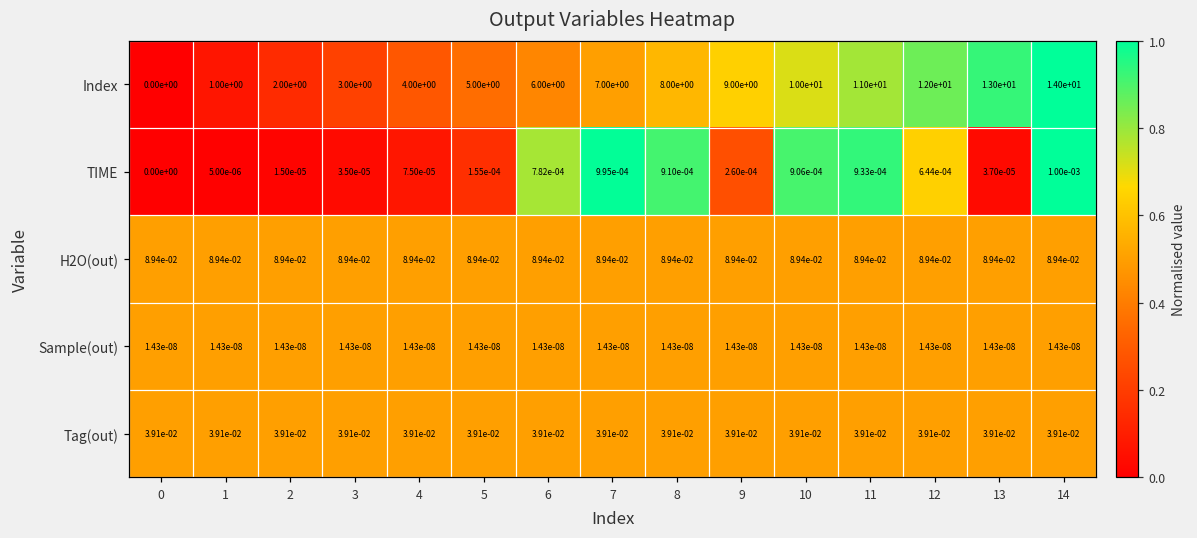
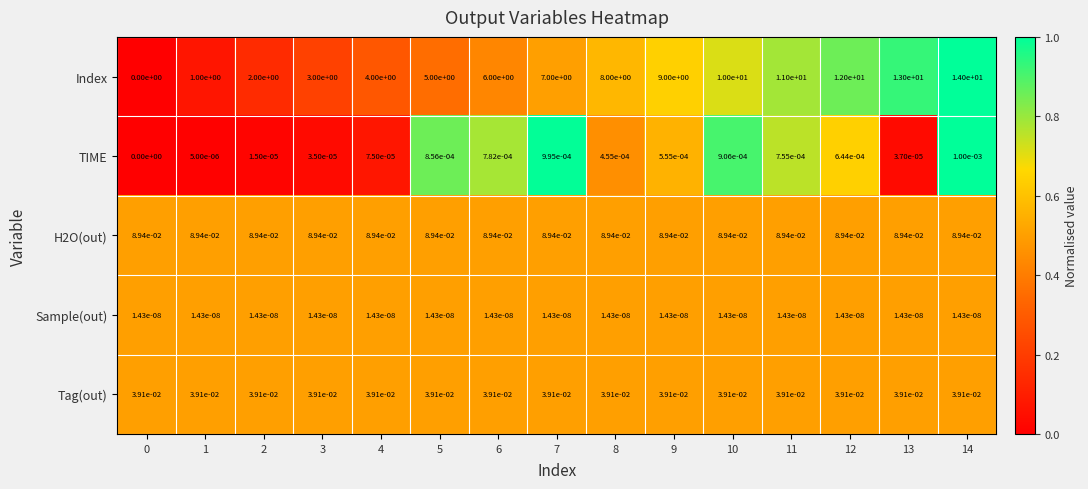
  {
    "Index": {
      "0": "0.00e+00",
      "1": "1.00e+00",
      "2": "2.00e+00",
      "3": "3.00e+00",
      "4": "4.00e+00",
      "5": "5.00e+00",
      "6": "6.00e+00",
      "7": "7.00e+00",
      "8": "8.00e+00",
      "9": "9.00e+00",
      "10": "1.00e+01",
      "11": "1.10e+01",
      "12": "1.20e+01",
      "13": "1.30e+01",
      "14": "1.40e+01"
    },
    "TIME": {
      "0": "0.00e+00",
      "1": "5.00e-06",
      "2": "1.50e-05",
      "3": "3.50e-05",
      "4": "7.50e-05",
-     "5": "1.55e-04",
+     "5": "8.56e-04",
      "6": "7.82e-04",
      "7": "9.95e-04",
-     "8": "9.10e-04",
-     "9": "2.60e-04",
+     "8": "4.55e-04",
+     "9": "5.55e-04",
      "10": "9.06e-04",
-     "11": "9.33e-04",
+     "11": "7.55e-04",
      "12": "6.44e-04",
      "13": "3.70e-05",
      "14": "1.00e-03"
    },
    "H2O(out)": {
      "0": "8.94e-02",
      "1": "8.94e-02",
      "2": "8.94e-02",
      "3": "8.94e-02",
      "4": "8.94e-02",
      "5": "8.94e-02",
      "6": "8.94e-02",
      "7": "8.94e-02",
      "8": "8.94e-02",
      "9": "8.94e-02",
      "10": "8.94e-02",
      "11": "8.94e-02",
      "12": "8.94e-02",
      "13": "8.94e-02",
      "14": "8.94e-02"
    },
    "Sample(out)": {
      "0": "1.43e-08",
      "1": "1.43e-08",
      "2": "1.43e-08",
      "3": "1.43e-08",
      "4": "1.43e-08",
      "5": "1.43e-08",
      "6": "1.43e-08",
      "7": "1.43e-08",
      "8": "1.43e-08",
      "9": "1.43e-08",
      "10": "1.43e-08",
      "11": "1.43e-08",
      "12": "1.43e-08",
      "13": "1.43e-08",
      "14": "1.43e-08"
    },
    "Tag(out)": {
      "0": "3.91e-02",
      "1": "3.91e-02",
      "2": "3.91e-02",
      "3": "3.91e-02",
      "4": "3.91e-02",
      "5": "3.91e-02",
      "6": "3.91e-02",
      "7": "3.91e-02",
      "8": "3.91e-02",
      "9": "3.91e-02",
      "10": "3.91e-02",
      "11": "3.91e-02",
      "12": "3.91e-02",
      "13": "3.91e-02",
      "14": "3.91e-02"
    }
  }
